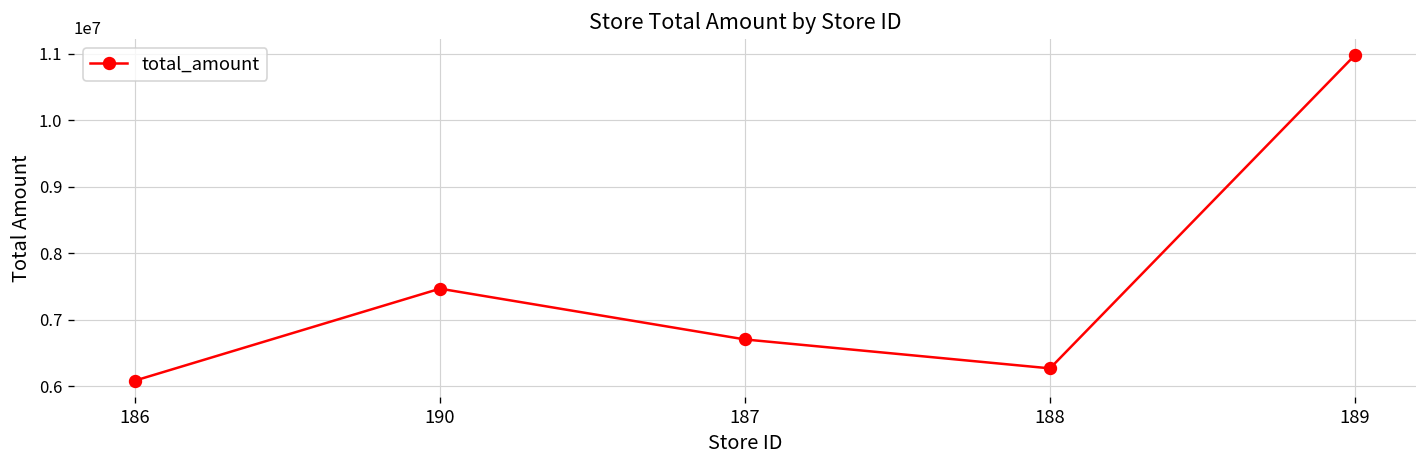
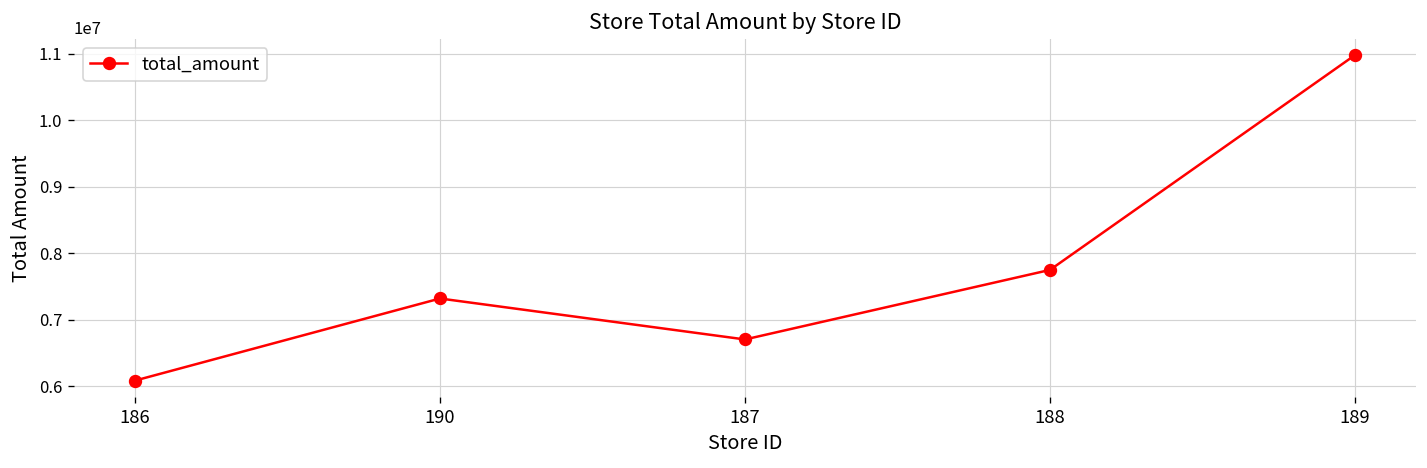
  {
    "186": 6100000,
-   "190": 7500000,
+   "190": 7300000,
    "187": 6700000,
-   "188": 6300000,
+   "188": 7800000,
    "189": 11000000
  }
